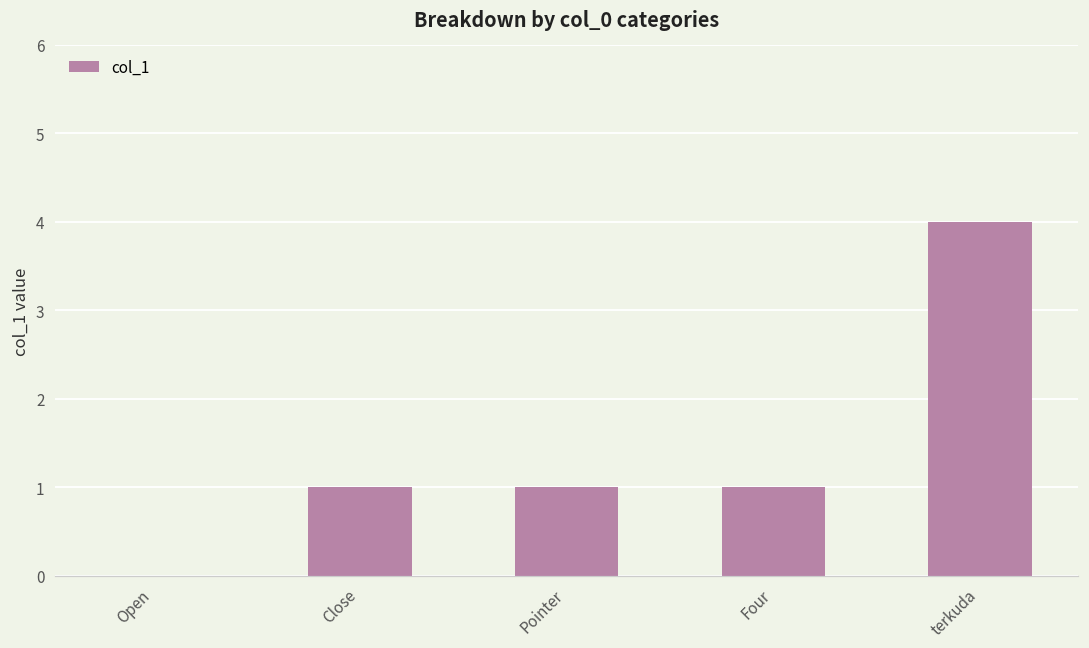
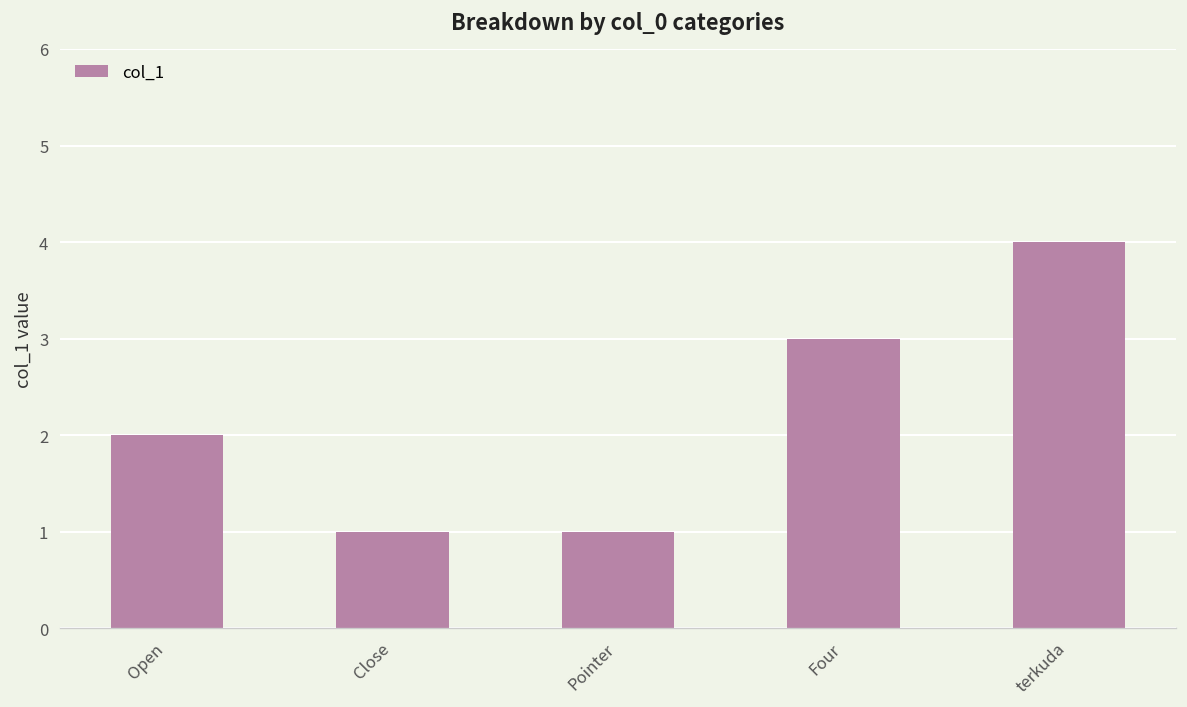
  {
-   "Open": 0,
+   "Open": 2,
    "Close": 1,
    "Pointer": 1,
-   "Four": 1,
+   "Four": 3,
    "terkuda": 4
  }
